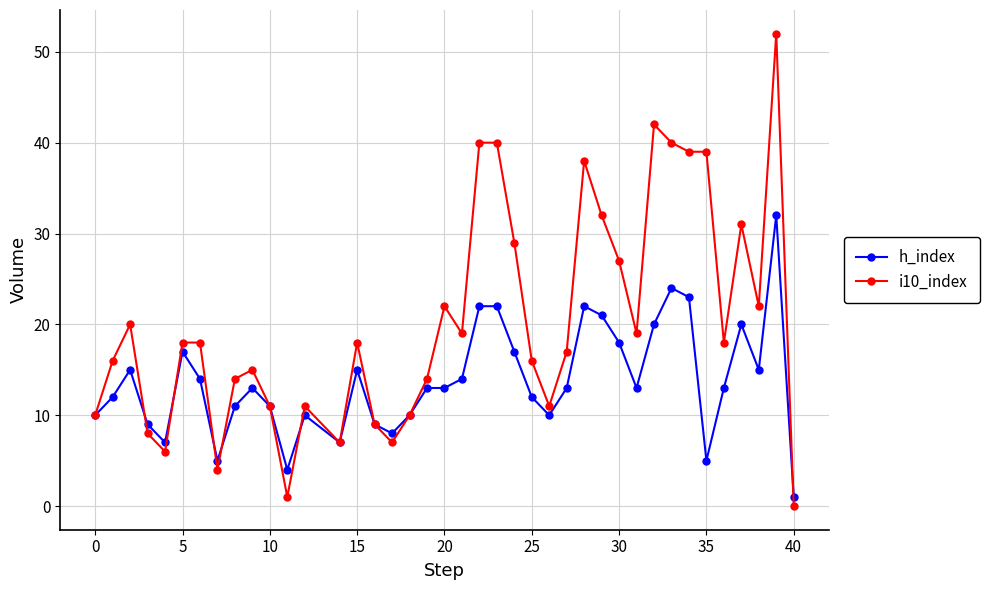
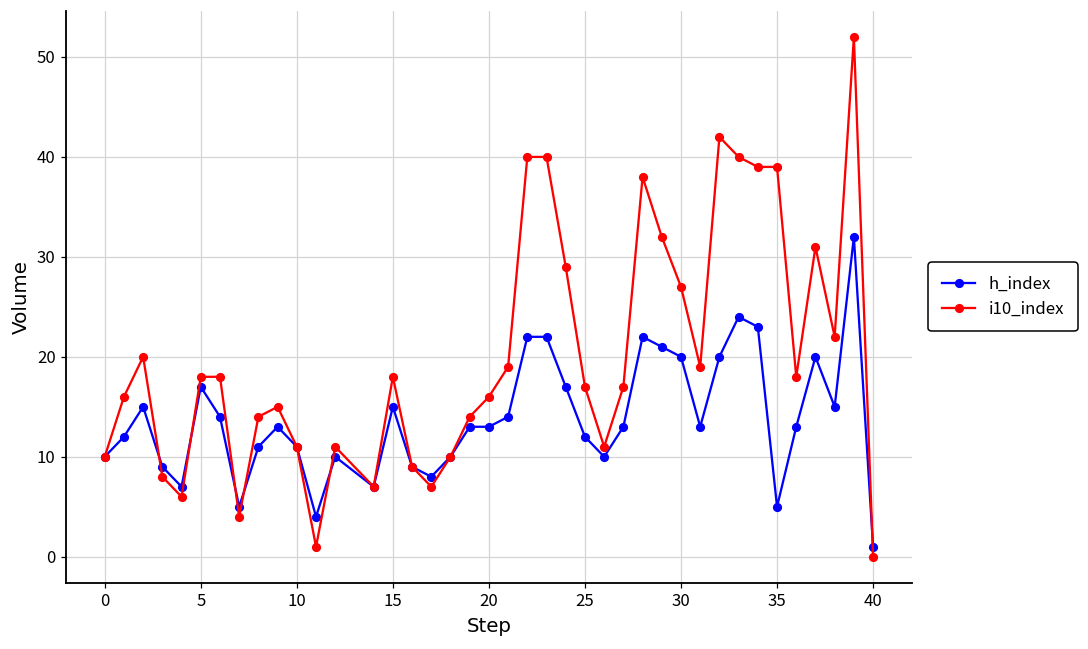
  {
    "h_index": {
      "5": 17,
      "15": 15,
      "20": 13,
      "25": 12,
-     "30": 18,
+     "30": 20,
      "35": 5,
      "40": 1
    },
    "i10_index": {
      "5": 18,
      "15": 18,
-     "20": 22,
-     "25": 16,
+     "20": 16,
+     "25": 17,
      "30": 27,
      "35": 39,
      "40": 0
    }
  }
